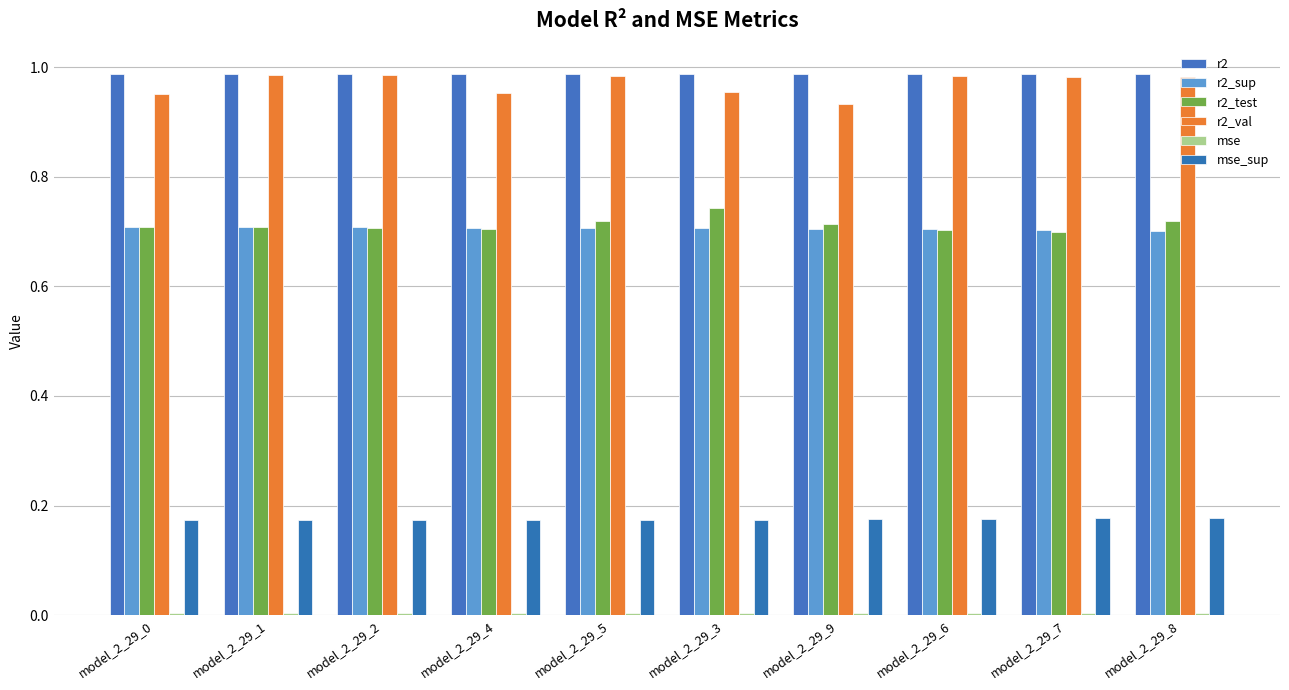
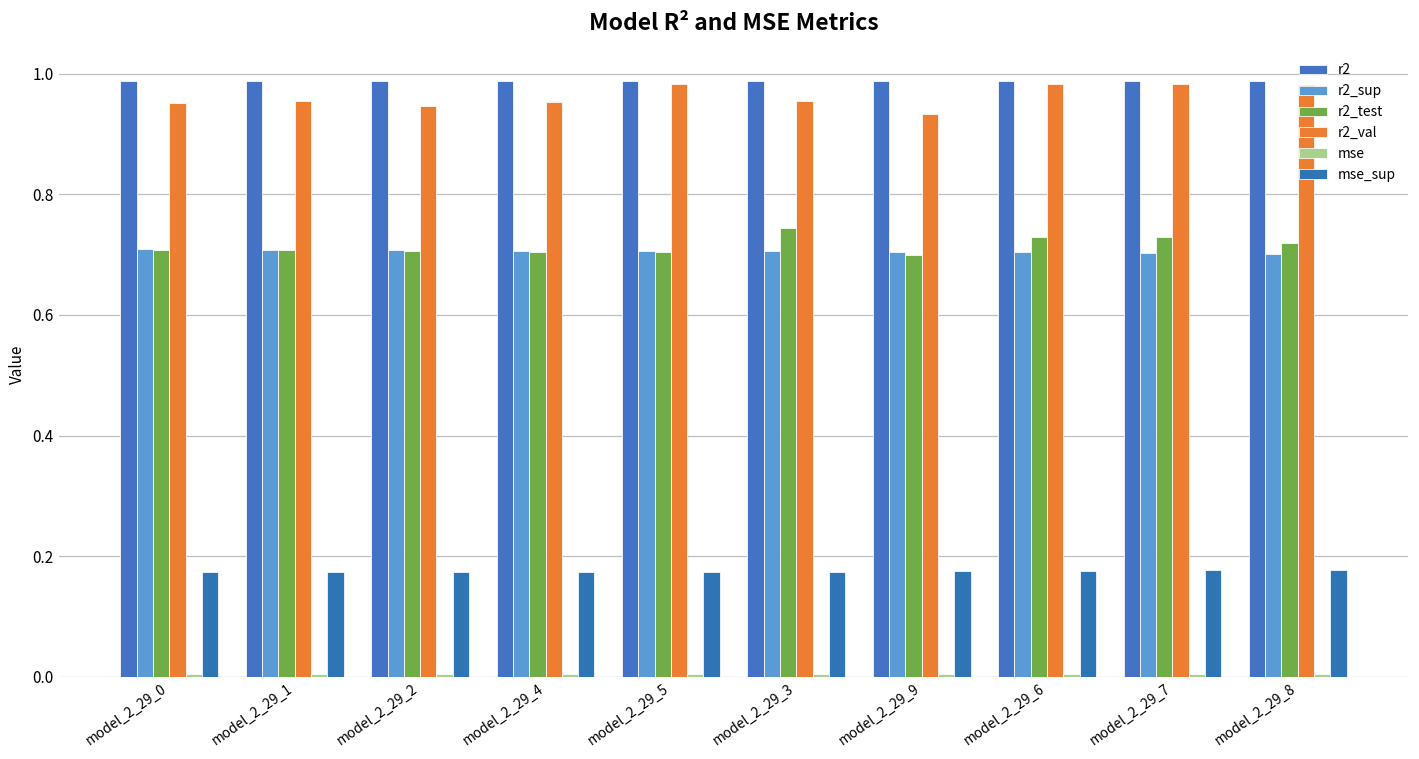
  {
    "r2_test": {
      "model_2_29_0": 0.71,
      "model_2_29_1": 0.71,
      "model_2_29_2": 0.71,
      "model_2_29_4": 0.70,
-     "model_2_29_5": 0.72,
+     "model_2_29_5": 0.70,
      "model_2_29_3": 0.74,
-     "model_2_29_9": 0.71,
-     "model_2_29_6": 0.70,
-     "model_2_29_7": 0.70,
+     "model_2_29_9": 0.70,
+     "model_2_29_6": 0.73,
+     "model_2_29_7": 0.73,
      "model_2_29_8": 0.72
    },
    "r2_val": {
      "model_2_29_0": 0.95,
-     "model_2_29_1": 0.99,
-     "model_2_29_2": 0.98,
+     "model_2_29_1": 0.96,
+     "model_2_29_2": 0.95,
      "model_2_29_4": 0.95,
      "model_2_29_5": 0.98,
      "model_2_29_3": 0.95,
      "model_2_29_9": 0.93,
      "model_2_29_6": 0.98,
      "model_2_29_7": 0.98,
      "model_2_29_8": 0.98
    },
    "mse": {
      "model_2_29_9": 0.00,
      "model_2_29_7": 0.00,
      "model_2_29_8": 0.00
    }
  }
